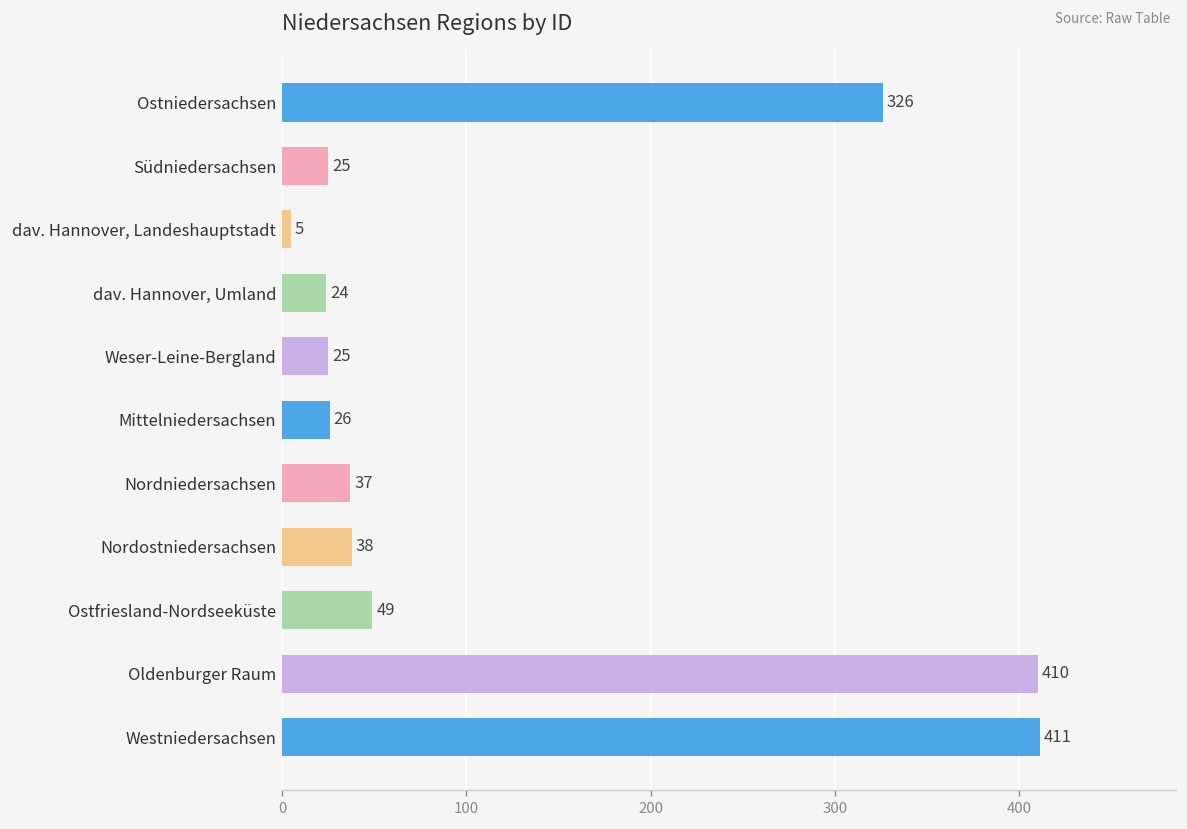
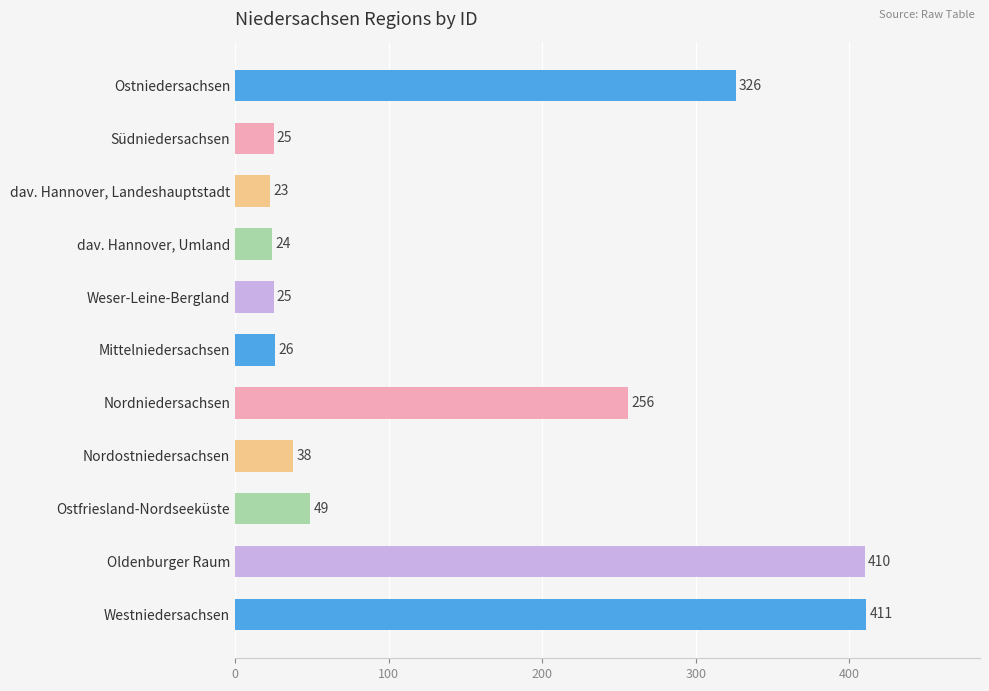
  {
    "Ostniedersachsen": 326,
    "Südniedersachsen": 25,
-   "dav. Hannover, Landeshauptstadt": 5,
+   "dav. Hannover, Landeshauptstadt": 23,
    "dav. Hannover, Umland": 24,
    "Weser-Leine-Bergland": 25,
    "Mittelniedersachsen": 26,
-   "Nordniedersachsen": 37,
+   "Nordniedersachsen": 256,
    "Nordostniedersachsen": 38,
    "Ostfriesland-Nordseeküste": 49,
    "Oldenburger Raum": 410,
    "Westniedersachsen": 411
  }
